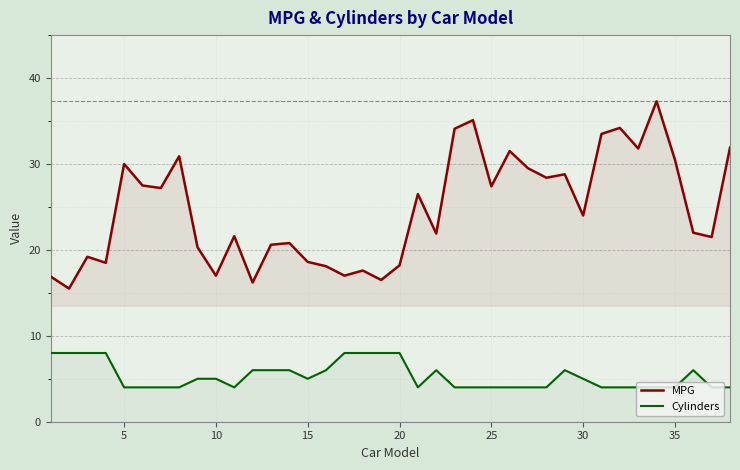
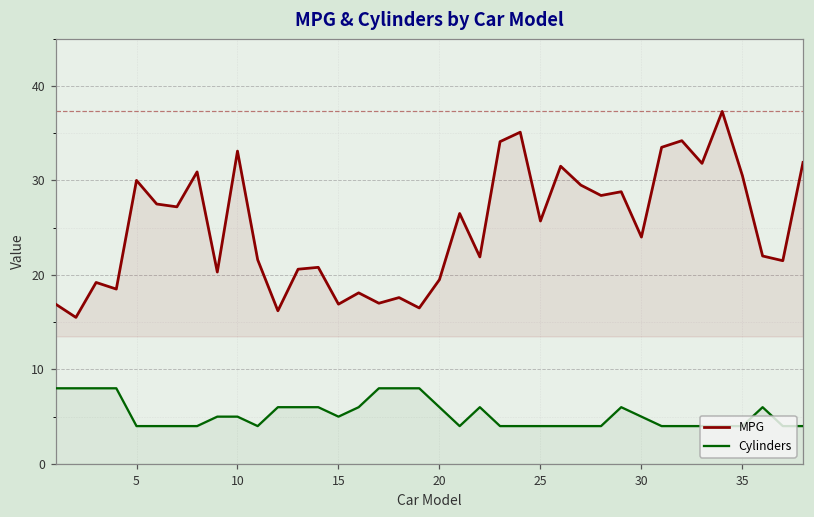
  {
    "MPG": {
      "5": 30,
-     "10": 17,
-     "15": 19,
-     "20": 18,
-     "25": 27,
+     "10": 33,
+     "15": 17,
+     "20": 20,
+     "25": 26,
      "30": 24,
      "35": 31
    },
    "Cylinders": {
      "5": 4,
      "10": 5,
      "15": 5,
-     "20": 8,
+     "20": 6,
      "25": 4,
      "30": 5
    }
  }
